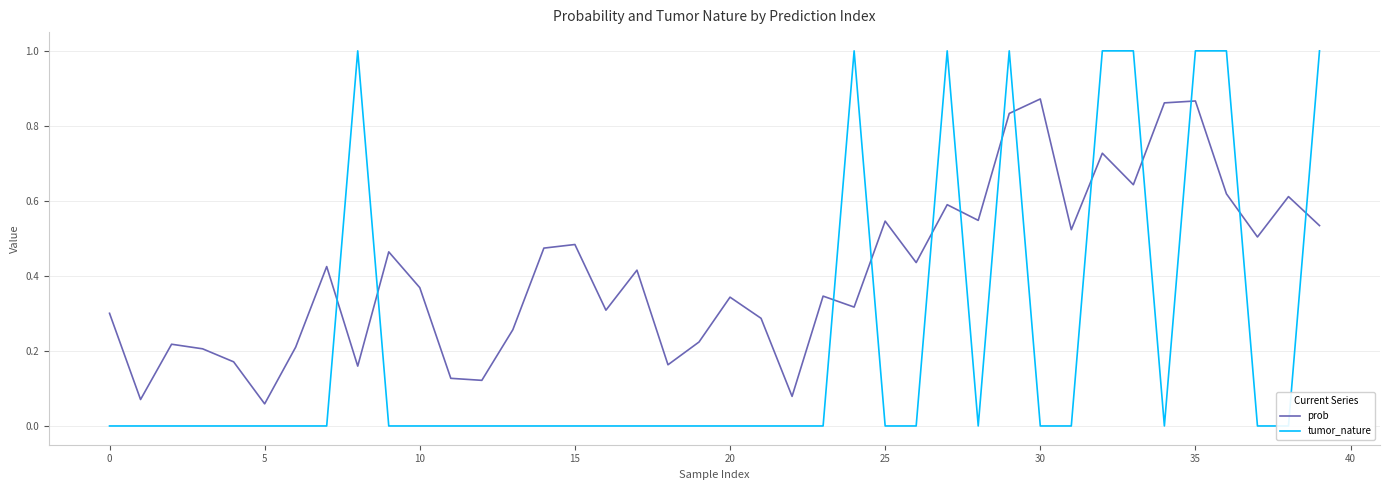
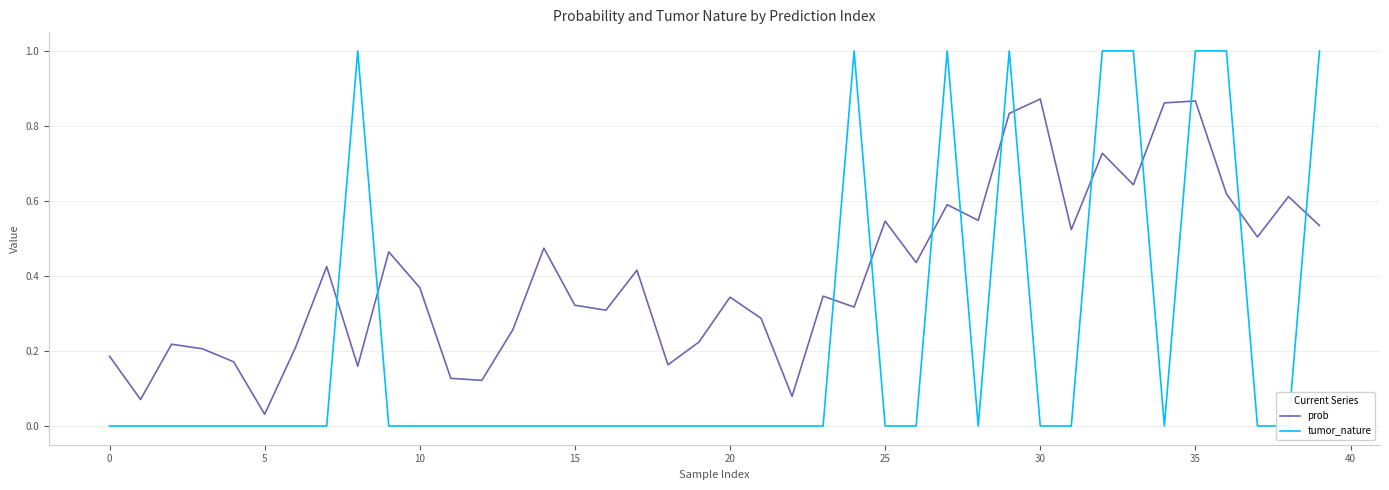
  {
    "prob": {
-     "0": 0.30,
-     "5": 0.06,
+     "0": 0.19,
+     "5": 0.03,
      "10": 0.37,
-     "15": 0.48,
+     "15": 0.32,
      "20": 0.34,
      "25": 0.55,
      "30": 0.87,
      "35": 0.87
    },
    "tumor_nature": {
      "0": 0.00,
      "5": 0.00,
      "10": 0.00,
      "15": 0.00,
      "20": 0.00,
      "25": 0.00,
      "30": 0.00,
      "35": 1.00
    }
  }
